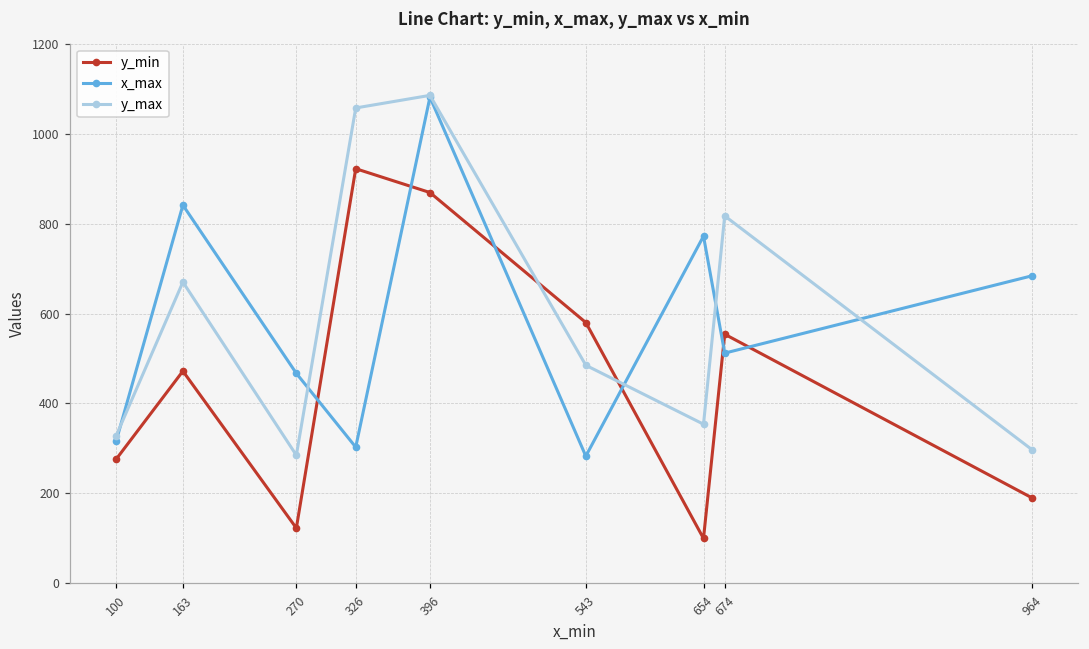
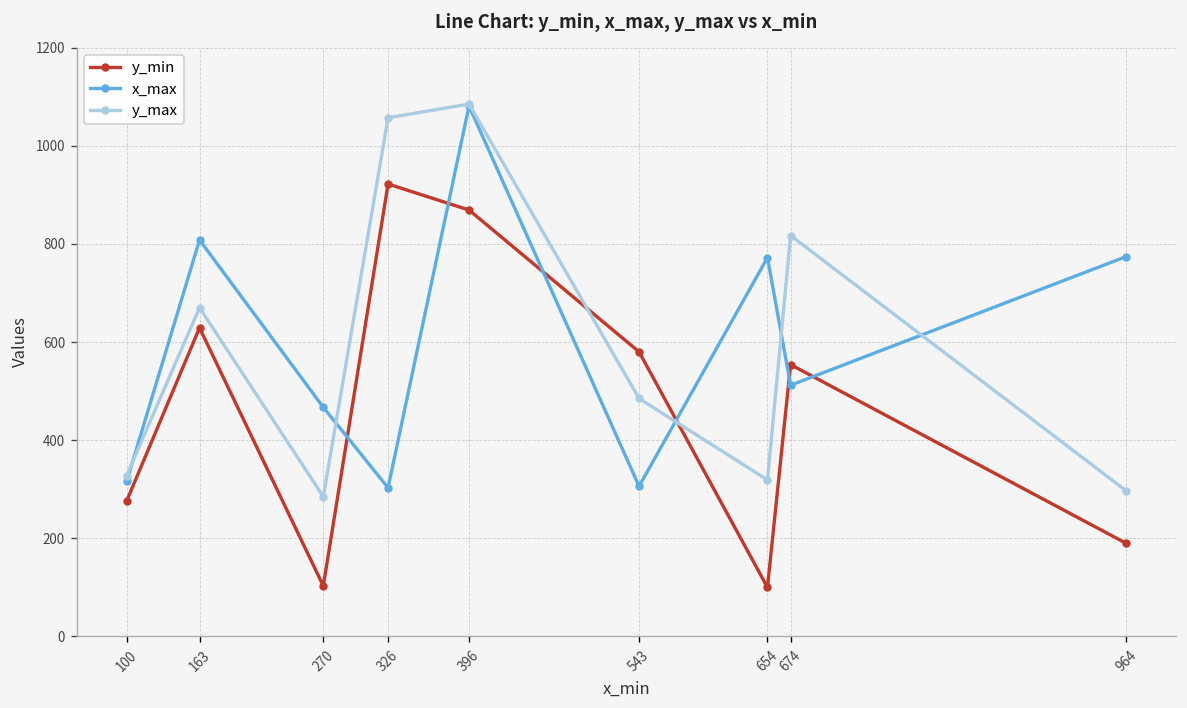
  {
    "y_min": {
      "100": 280,
-     "163": 470,
-     "270": 120,
+     "163": 630,
+     "270": 100,
      "326": 920,
      "396": 870,
      "543": 580,
      "654": 100,
      "674": 550,
      "964": 190
    },
    "x_max": {
      "100": 320,
-     "163": 840,
+     "163": 810,
      "270": 470,
      "326": 300,
-     "543": 280,
+     "543": 310,
      "654": 770,
      "674": 510,
-     "964": 680
+     "964": 770
    },
    "y_max": {
      "100": 330,
      "163": 670,
      "270": 290,
      "326": 1060,
      "543": 490,
-     "654": 350,
+     "654": 320,
      "674": 820,
      "964": 300
    }
  }
